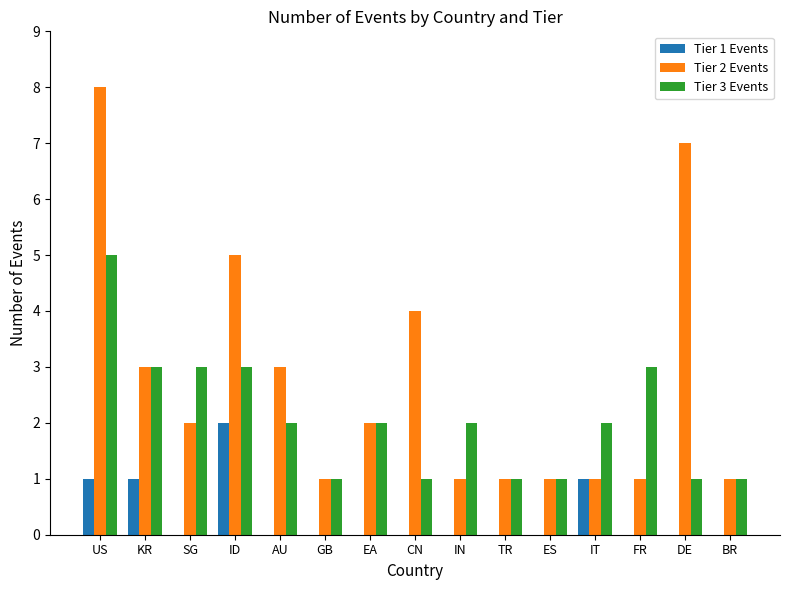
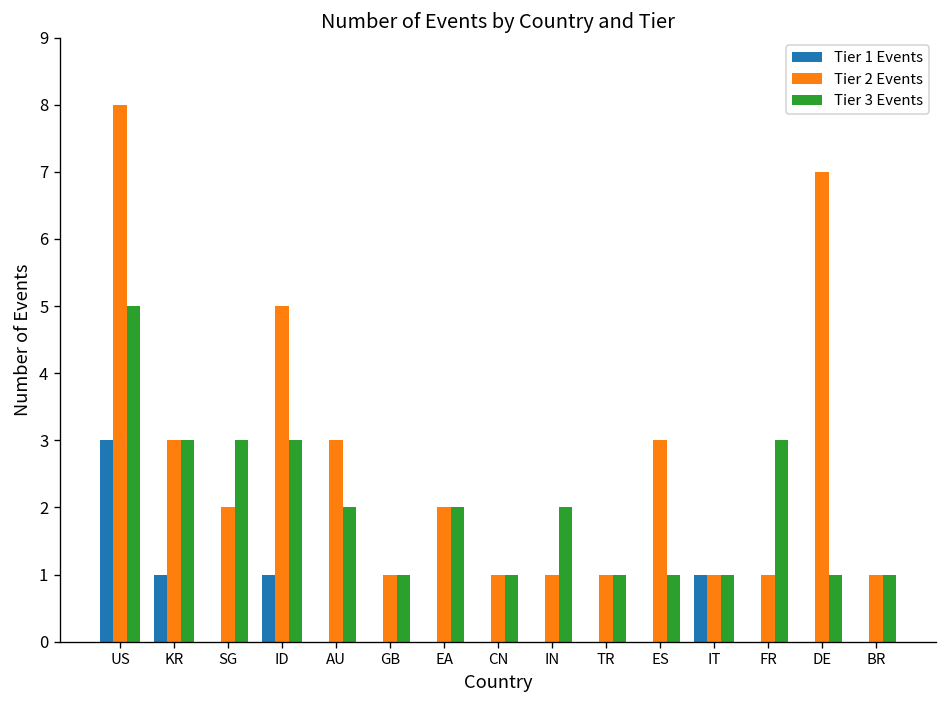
  {
    "Tier 1 Events": {
-     "US": 1,
+     "US": 3,
      "KR": 1,
      "SG": 0,
-     "ID": 2,
+     "ID": 1,
      "AU": 0,
      "GB": 0,
      "EA": 0,
      "CN": 0,
      "IN": 0,
      "TR": 0,
      "ES": 0,
      "IT": 1,
      "FR": 0,
      "DE": 0,
      "BR": 0
    },
    "Tier 2 Events": {
      "US": 8,
      "KR": 3,
      "SG": 2,
      "ID": 5,
      "AU": 3,
      "GB": 1,
      "EA": 2,
-     "CN": 4,
+     "CN": 1,
      "IN": 1,
      "TR": 1,
-     "ES": 1,
+     "ES": 3,
      "IT": 1,
      "FR": 1,
      "DE": 7,
      "BR": 1
    },
    "Tier 3 Events": {
      "US": 5,
      "KR": 3,
      "SG": 3,
      "ID": 3,
      "AU": 2,
      "GB": 1,
      "EA": 2,
      "CN": 1,
      "IN": 2,
      "TR": 1,
      "ES": 1,
-     "IT": 2,
+     "IT": 1,
      "FR": 3,
      "DE": 1,
      "BR": 1
    }
  }
